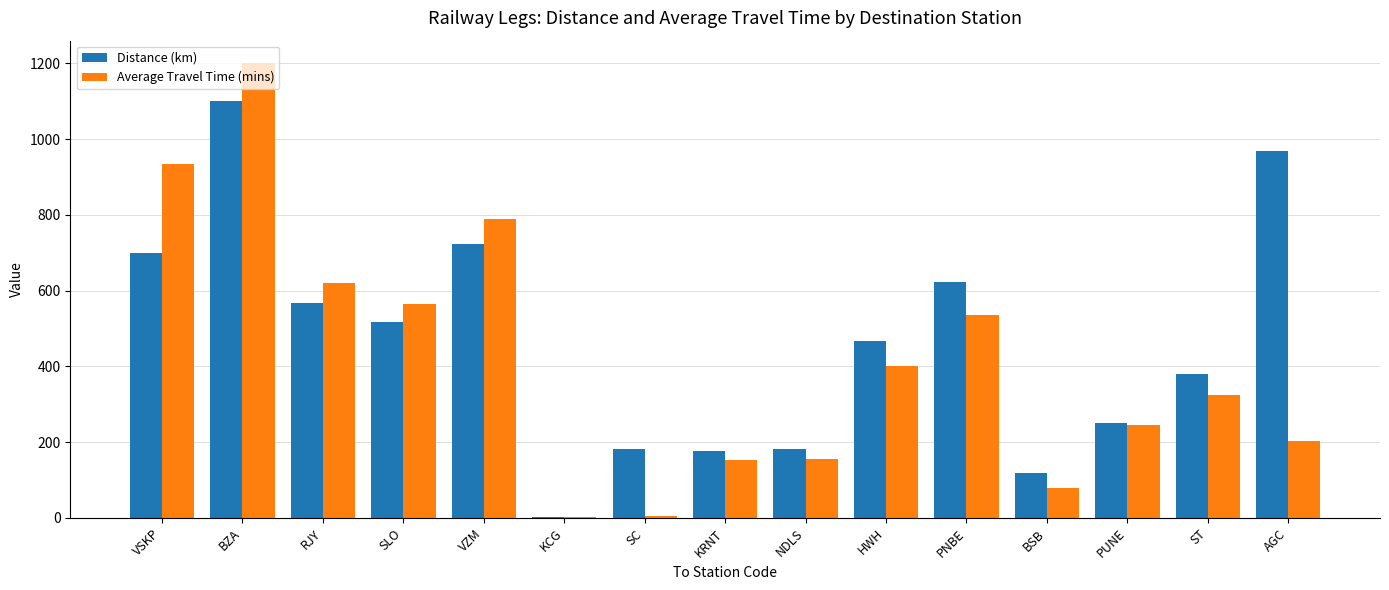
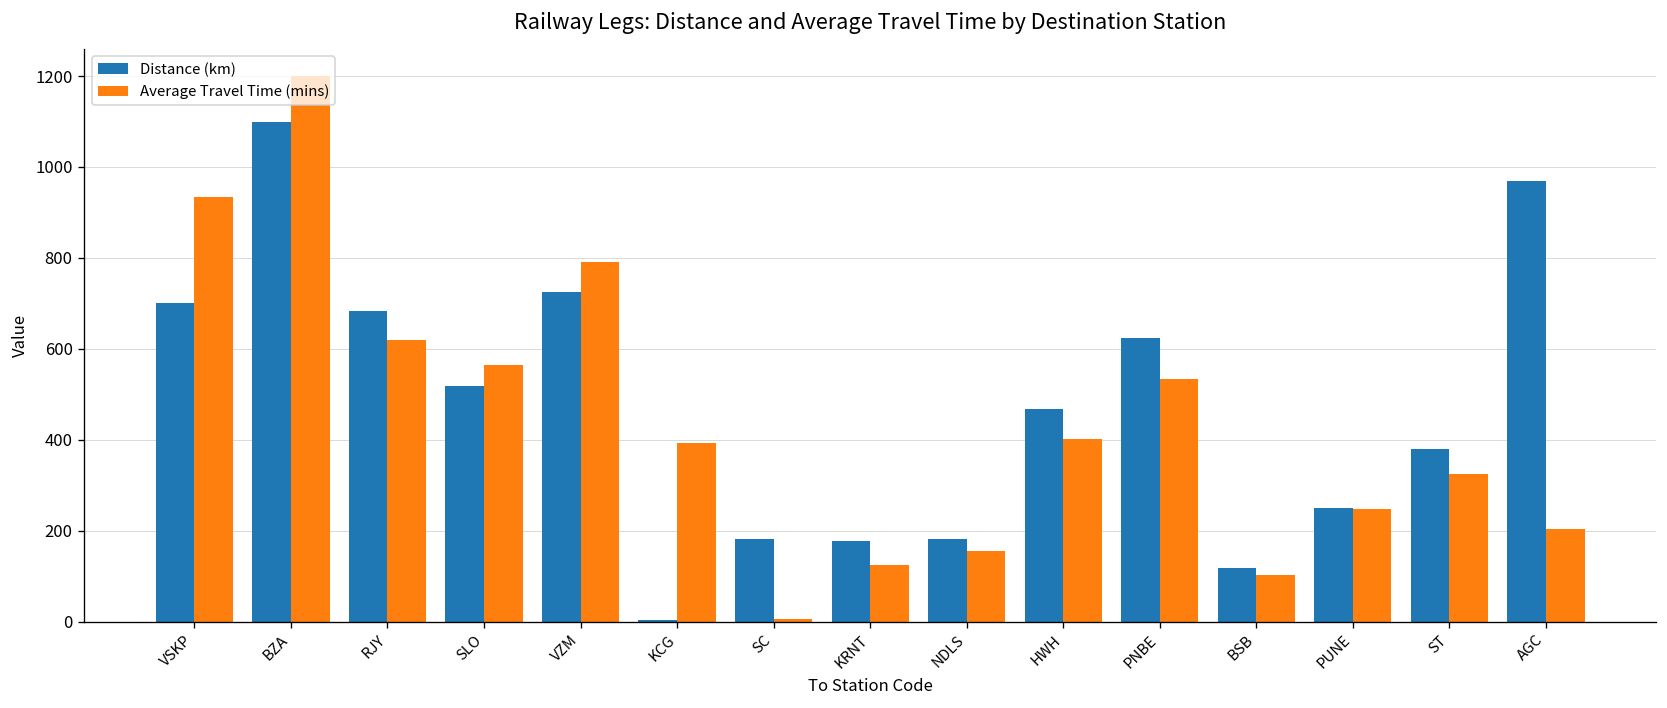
  {
    "Distance (km)": {
      "VSKP": 700,
      "BZA": 1100,
-     "RJY": 570,
+     "RJY": 680,
      "SLO": 520,
      "VZM": 720,
      "SC": 180,
      "KRNT": 180,
      "NDLS": 180,
      "HWH": 470,
      "PNBE": 620,
      "BSB": 120,
      "PUNE": 250,
      "ST": 380,
      "AGC": 970
    },
    "Average Travel Time (mins)": {
      "VSKP": 940,
      "RJY": 620,
      "SLO": 570,
      "VZM": 790,
-     "KCG": 0,
-     "KRNT": 150,
+     "KCG": 390,
+     "KRNT": 120,
      "NDLS": 160,
      "HWH": 400,
      "PNBE": 530,
-     "BSB": 80,
+     "BSB": 100,
      "PUNE": 250,
      "ST": 330,
      "AGC": 200
    }
  }
